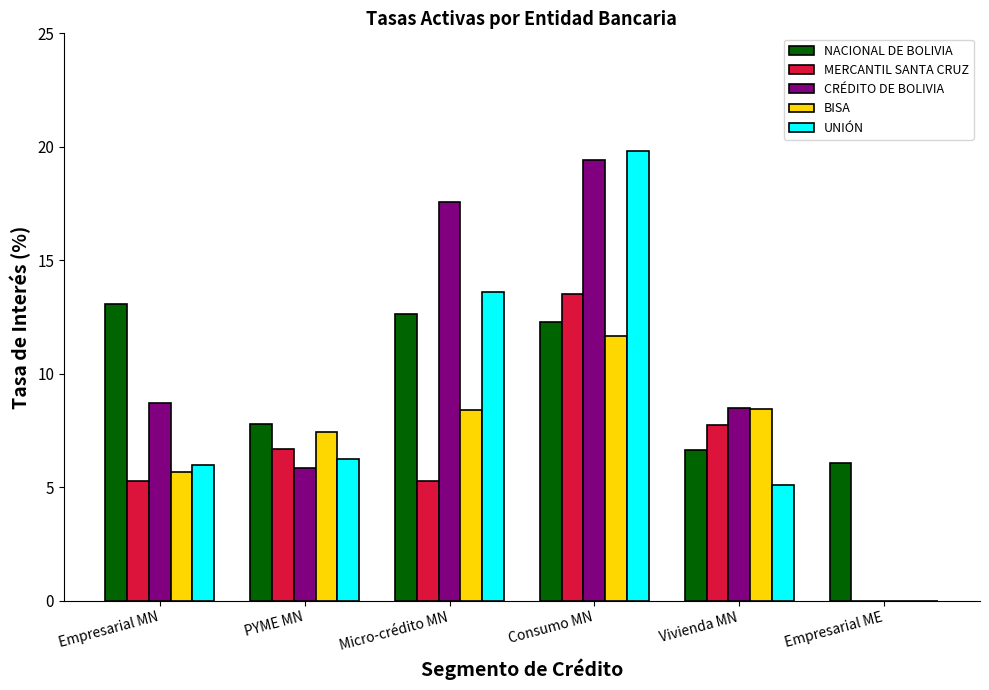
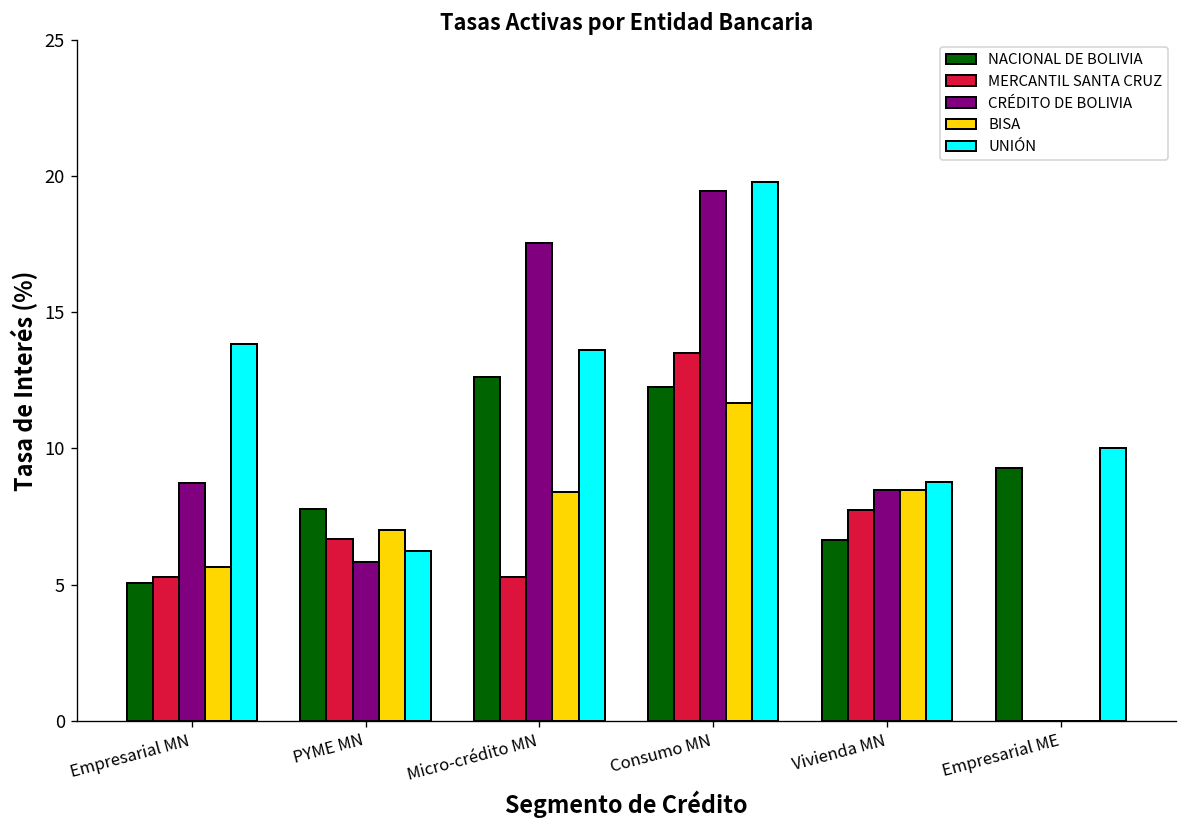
  {
    "NACIONAL DE BOLIVIA": {
-     "Empresarial MN": 13.1,
+     "Empresarial MN": 5.0,
      "PYME MN": 7.8,
      "Micro-crédito MN": 12.6,
      "Consumo MN": 12.3,
      "Vivienda MN": 6.6,
-     "Empresarial ME": 6.1
+     "Empresarial ME": 9.3
    },
    "MERCANTIL SANTA CRUZ": {
      "Empresarial MN": 5.3,
      "PYME MN": 6.7,
      "Micro-crédito MN": 5.3,
      "Consumo MN": 13.5,
      "Vivienda MN": 7.7,
      "Empresarial ME": 0.0
    },
    "CRÉDITO DE BOLIVIA": {
      "Empresarial MN": 8.7,
      "PYME MN": 5.8,
      "Micro-crédito MN": 17.5,
      "Consumo MN": 19.4,
      "Vivienda MN": 8.5,
      "Empresarial ME": 0.0
    },
    "BISA": {
      "Empresarial MN": 5.7,
-     "PYME MN": 7.4,
+     "PYME MN": 7.0,
      "Micro-crédito MN": 8.4,
      "Consumo MN": 11.7,
      "Vivienda MN": 8.5,
      "Empresarial ME": 0.0
    },
    "UNIÓN": {
-     "Empresarial MN": 6.0,
+     "Empresarial MN": 13.8,
      "PYME MN": 6.2,
      "Micro-crédito MN": 13.6,
      "Consumo MN": 19.8,
-     "Vivienda MN": 5.1,
-     "Empresarial ME": 0
+     "Vivienda MN": 8.8,
+     "Empresarial ME": 10
    }
  }
